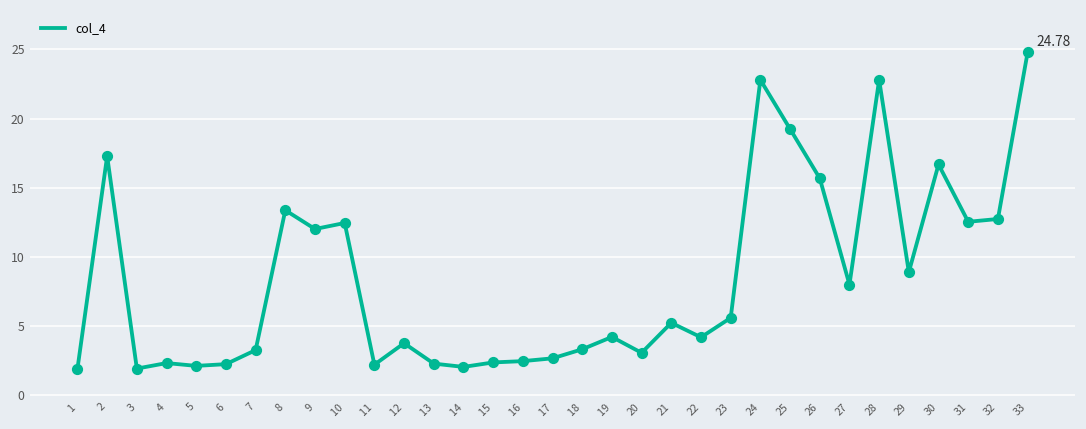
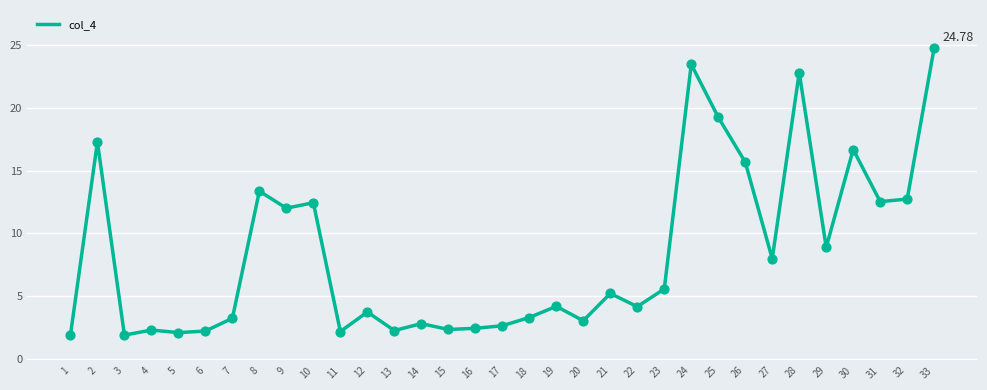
  {
    "1": 1.9,
    "2": 17.3,
    "3": 1.9,
    "4": 2.3,
    "5": 2.1,
    "6": 2.2,
    "7": 3.2,
    "8": 13.4,
    "9": 12.0,
    "10": 12.4,
    "11": 2.2,
    "12": 3.7,
    "13": 2.3,
-   "14": 2.0,
+   "14": 2.8,
    "15": 2.3,
    "16": 2.4,
    "17": 2.6,
    "18": 3.3,
    "19": 4.2,
    "20": 3.0,
    "21": 5.2,
    "22": 4.2,
    "23": 5.6,
-   "24": 22.8,
+   "24": 23.5,
    "25": 19.2,
    "26": 15.7,
    "27": 8.0,
    "28": 22.8,
    "29": 8.9,
    "30": 16.7,
    "31": 12.5,
    "32": 12.7
  }
